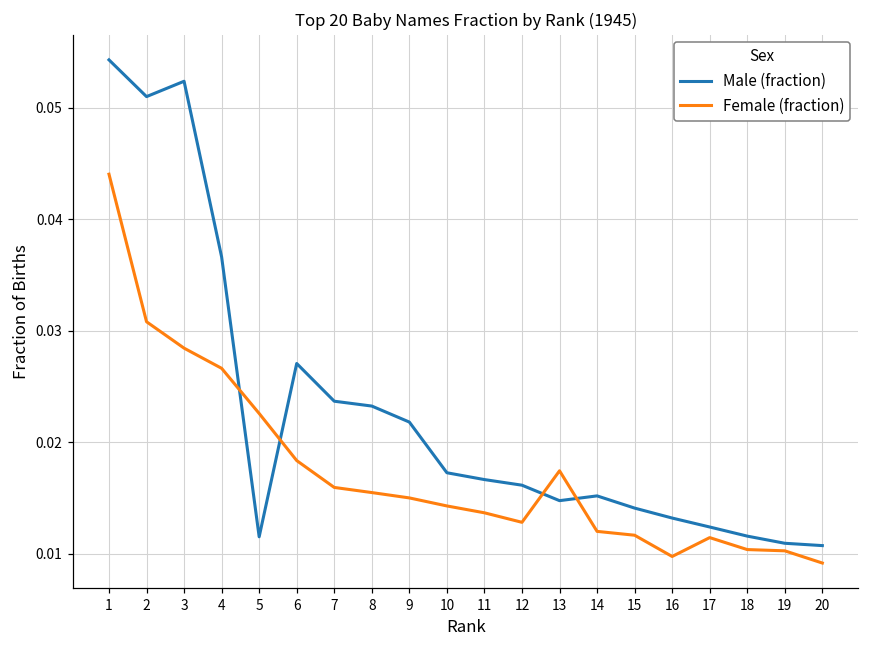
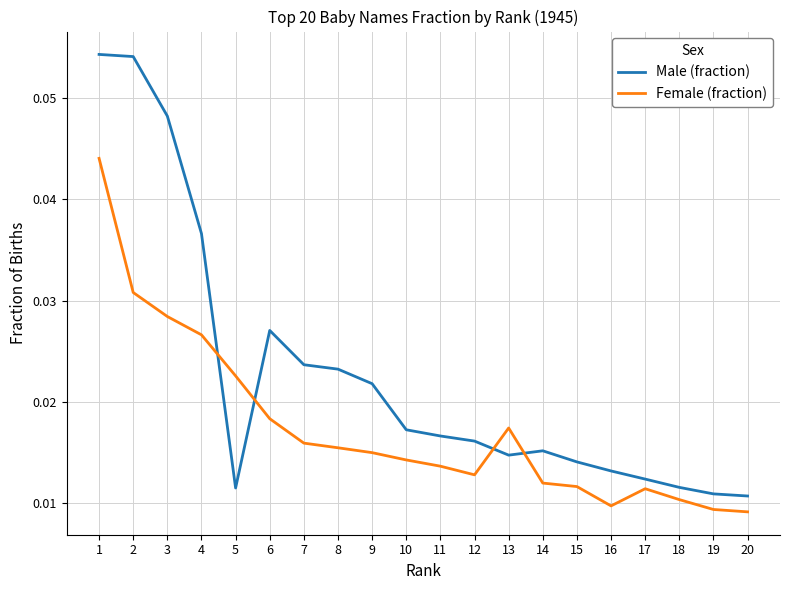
  {
    "Male (fraction)": {
      "1": 0.0543,
-     "2": 0.0510,
-     "3": 0.0524,
+     "2": 0.0541,
+     "3": 0.0482,
      "4": 0.0366,
      "5": 0.0115,
      "6": 0.0271,
      "7": 0.0237,
      "8": 0.0232,
      "9": 0.0218,
      "10": 0.0173,
      "11": 0.0166,
      "12": 0.0161,
      "13": 0.0148,
      "14": 0.0152,
      "15": 0.0141,
      "16": 0.0132,
      "17": 0.0124,
      "18": 0.0116,
      "19": 0.0109,
      "20": 0.0107
    },
    "Female (fraction)": {
      "1": 0.0440,
      "2": 0.0308,
      "3": 0.0284,
      "4": 0.0266,
      "5": 0.0226,
      "6": 0.0183,
      "7": 0.0159,
      "8": 0.0155,
      "9": 0.0150,
      "10": 0.0143,
      "11": 0.0137,
      "12": 0.0128,
      "13": 0.0174,
      "14": 0.0120,
      "15": 0.0117,
      "16": 0.0097,
      "17": 0.0114,
      "18": 0.0104,
-     "19": 0.0103,
+     "19": 0.0094,
      "20": 0.0092
    }
  }
